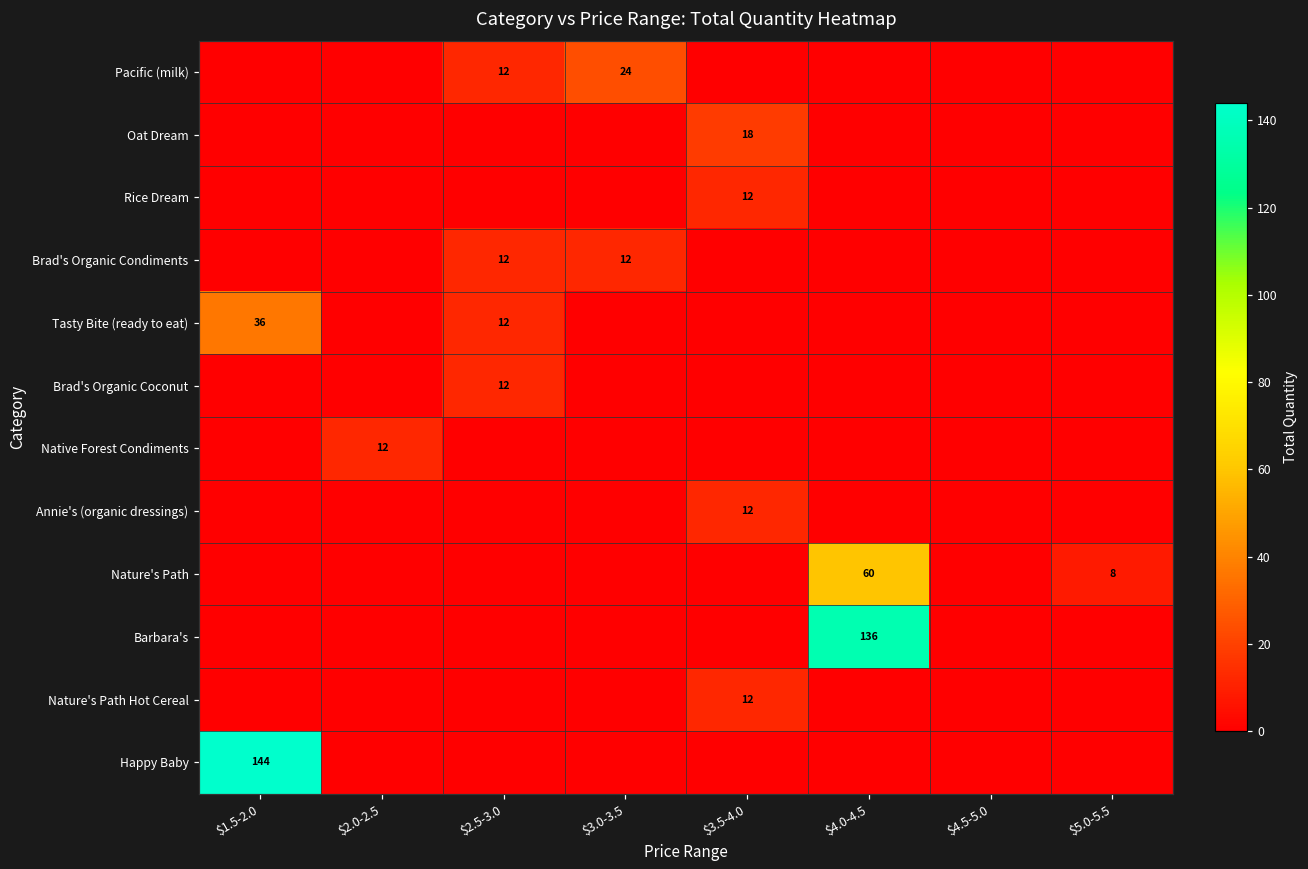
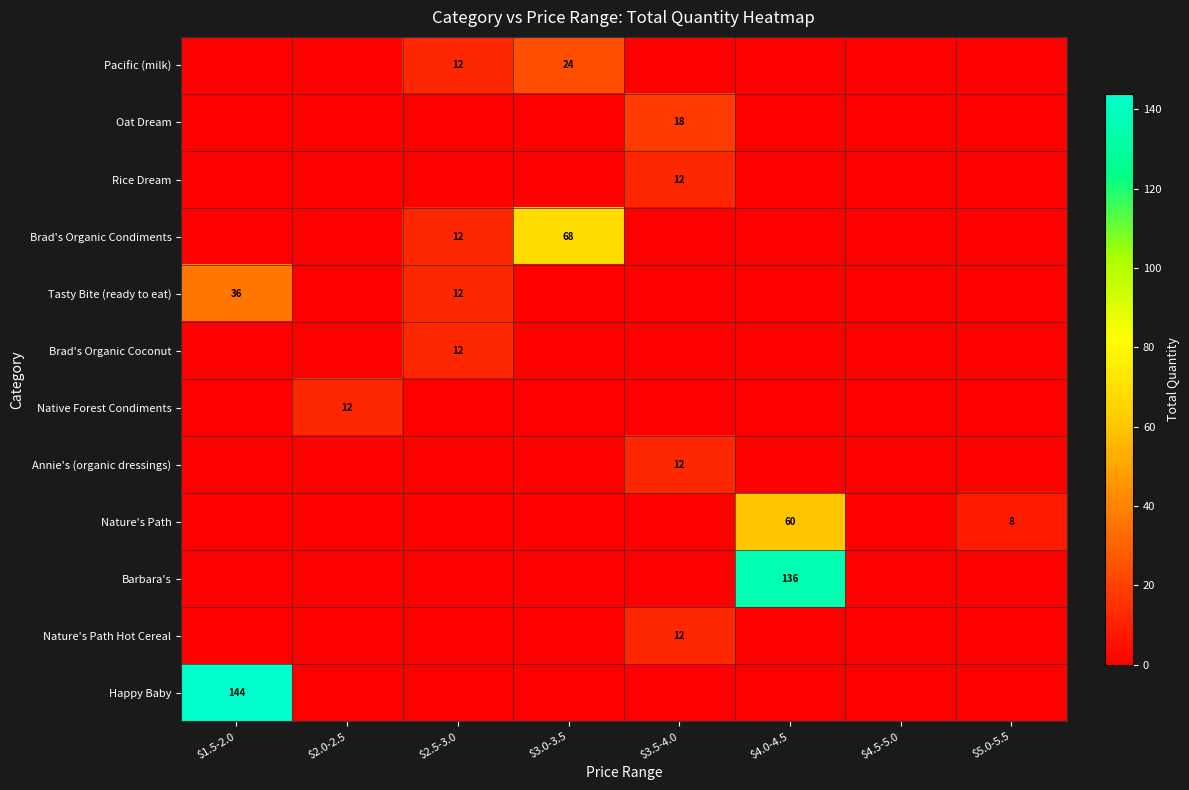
  {
    "Pacific (milk)": {
      "$2.5-3.0": 12,
      "$3.0-3.5": 24
    },
    "Oat Dream": {
      "$3.5-4.0": 18
    },
    "Rice Dream": {
      "$3.5-4.0": 12
    },
    "Brad's Organic Condiments": {
      "$2.5-3.0": 12,
-     "$3.0-3.5": 12
+     "$3.0-3.5": 68
    },
    "Tasty Bite (ready to eat)": {
      "$1.5-2.0": 36,
      "$2.5-3.0": 12
    },
    "Brad's Organic Coconut": {
      "$2.5-3.0": 12
    },
    "Native Forest Condiments": {
      "$2.0-2.5": 12
    },
    "Annie's (organic dressings)": {
      "$3.5-4.0": 12
    },
    "Nature's Path": {
      "$4.0-4.5": 60,
      "$5.0-5.5": 8
    },
    "Barbara's": {
      "$4.0-4.5": 136
    },
    "Nature's Path Hot Cereal": {
      "$3.5-4.0": 12
    },
    "Happy Baby": {
      "$1.5-2.0": 144
    }
  }
